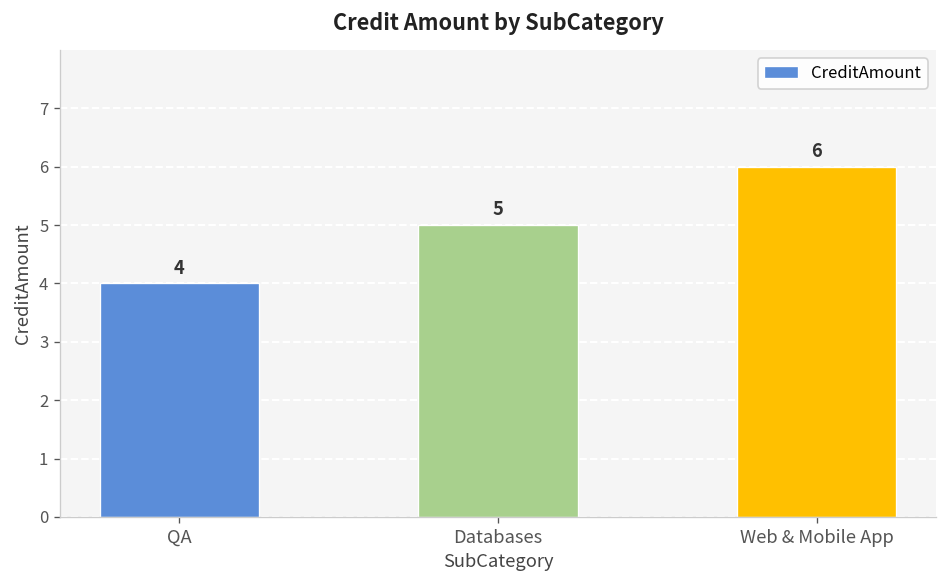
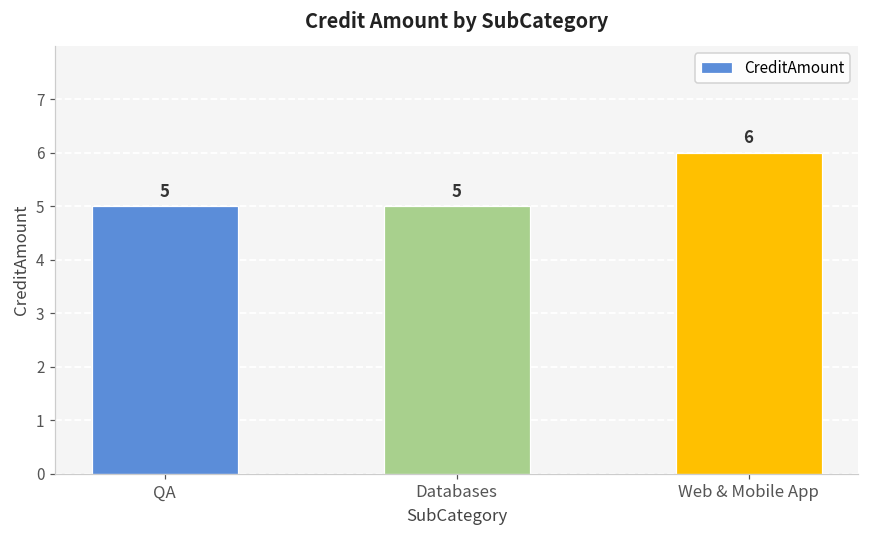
  {
-   "QA": 4,
+   "QA": 5,
    "Databases": 5,
    "Web & Mobile App": 6
  }
